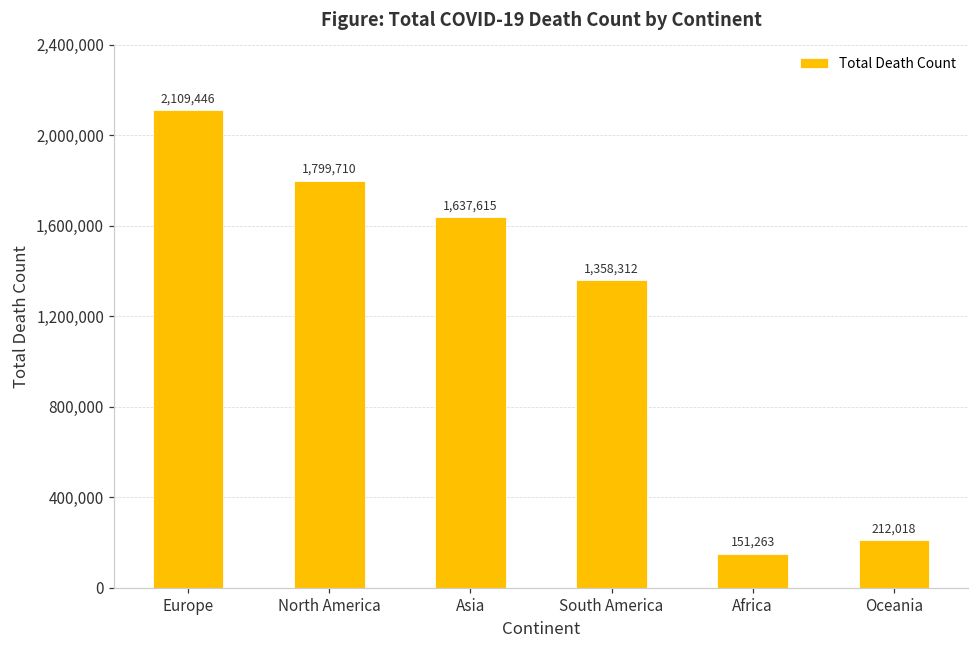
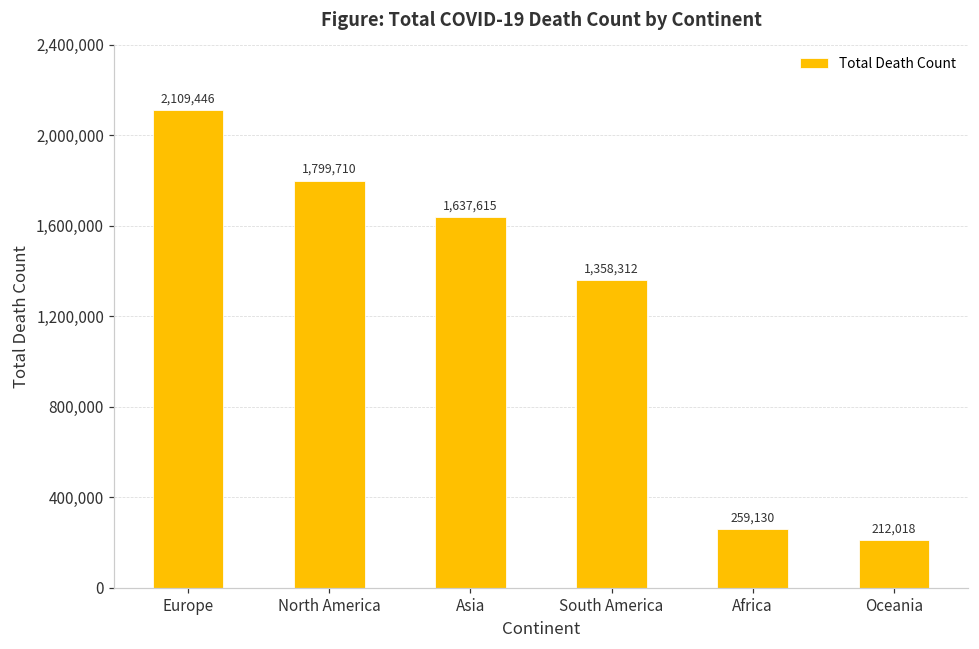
  {
    "Europe": "2,109,446",
    "North America": "1,799,710",
    "Asia": "1,637,615",
    "South America": "1,358,312",
-   "Africa": "151,263",
+   "Africa": "259,130",
    "Oceania": "212,018"
  }
